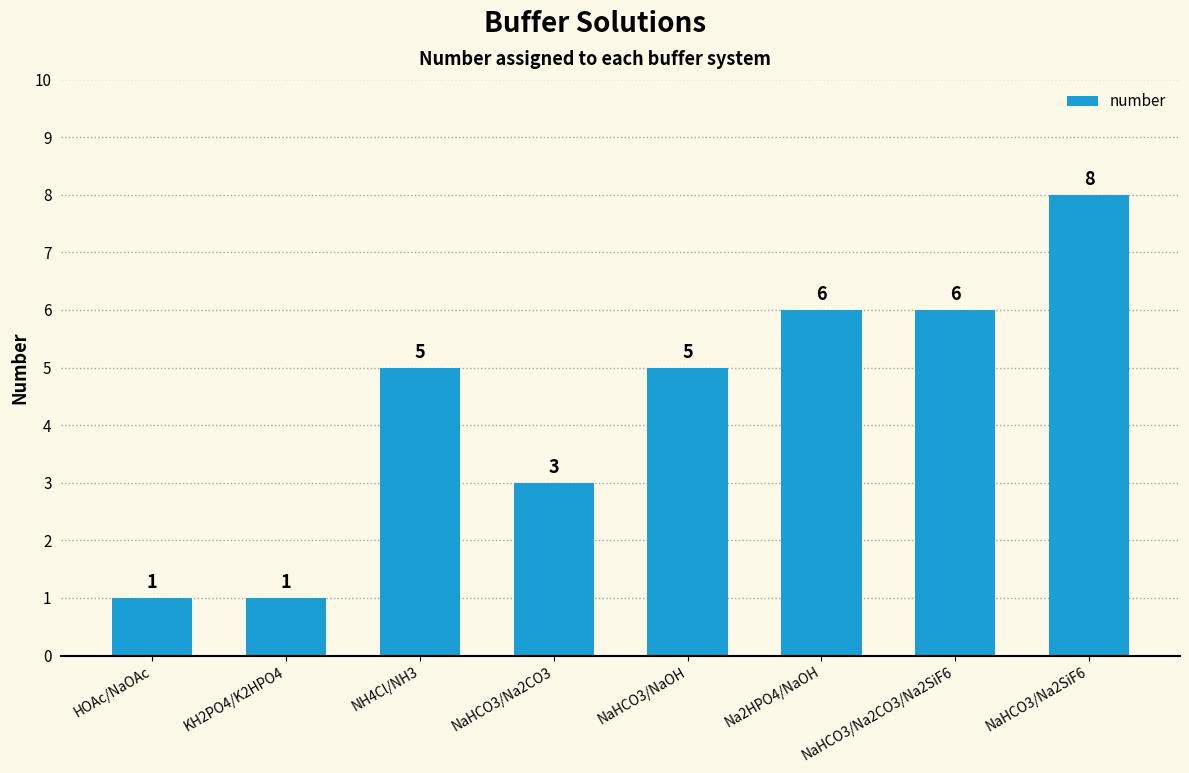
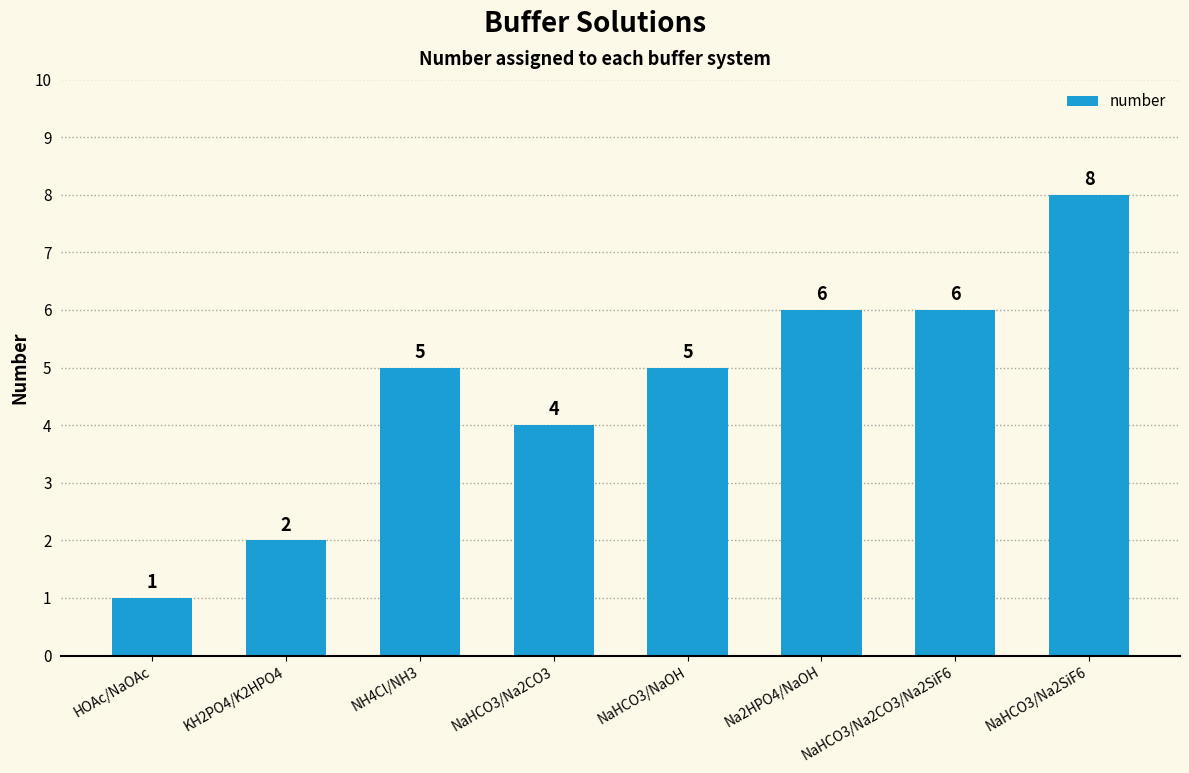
  {
    "HOAc/NaOAc": 1,
-   "KH2PO4/K2HPO4": 1,
+   "KH2PO4/K2HPO4": 2,
    "NH4Cl/NH3": 5,
-   "NaHCO3/Na2CO3": 3,
+   "NaHCO3/Na2CO3": 4,
    "NaHCO3/NaOH": 5,
    "Na2HPO4/NaOH": 6,
    "NaHCO3/Na2CO3/Na2SiF6": 6,
    "NaHCO3/Na2SiF6": 8
  }
